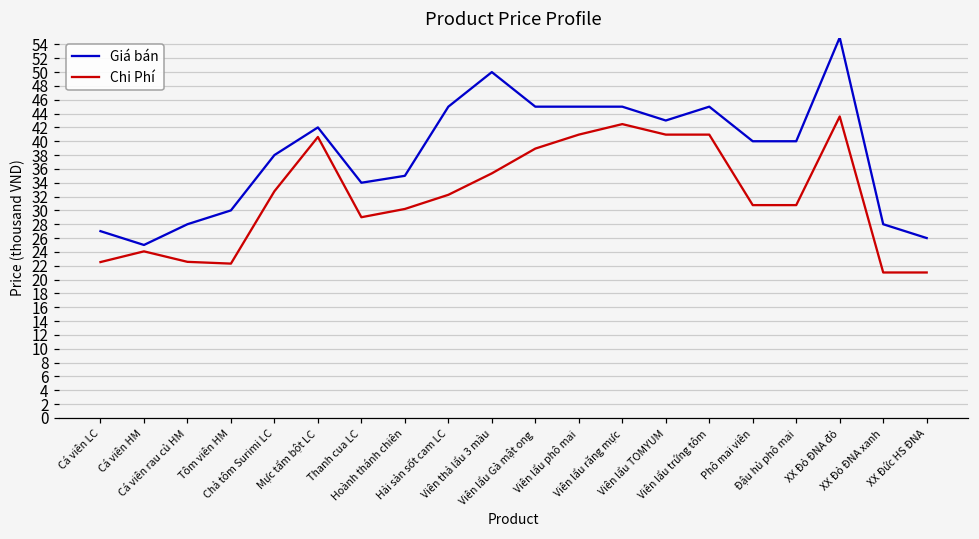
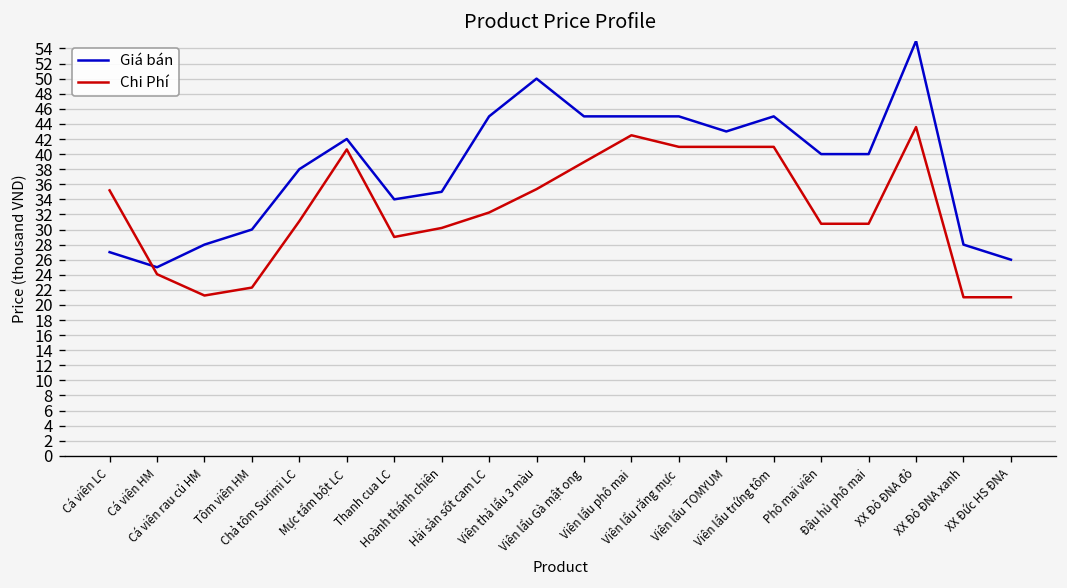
  {
    "Giá bán": {
      "Cá viên LC": 27,
      "Cá viên HM": 25,
      "Cá viên rau củ HM": 28,
      "Tôm viên HM": 30,
      "Chả tôm Surimi LC": 38,
      "Mực tẩm bột LC": 42,
      "Thanh cua LC": 34,
      "Hoành thánh chiên": 35,
      "Hải sản sốt cam LC": 45,
      "Viên thả lẩu 3 màu": 50,
      "Viên lẩu Gà mật ong": 45,
      "Viên lẩu phô mai": 45,
      "Viên lẩu răng mực": 45,
      "Viên lẩu TOMYUM": 43,
      "Viên lẩu trứng tôm": 45,
      "Phô mai viên": 40,
      "Đậu hủ phô mai": 40,
      "XX Đỏ ĐNA đỏ": 55,
      "XX Đỏ ĐNA xanh": 28,
      "XX Đức HS ĐNA": 26
    },
    "Chi Phí": {
-     "Cá viên LC": 23,
+     "Cá viên LC": 35,
      "Cá viên HM": 24,
-     "Cá viên rau củ HM": 23,
+     "Cá viên rau củ HM": 21,
      "Tôm viên HM": 22,
-     "Chả tôm Surimi LC": 33,
+     "Chả tôm Surimi LC": 31,
      "Mực tẩm bột LC": 41,
      "Thanh cua LC": 29,
      "Hoành thánh chiên": 30,
      "Hải sản sốt cam LC": 32,
      "Viên thả lẩu 3 màu": 35,
      "Viên lẩu Gà mật ong": 39,
-     "Viên lẩu phô mai": 41,
-     "Viên lẩu răng mực": 42,
+     "Viên lẩu phô mai": 42,
+     "Viên lẩu răng mực": 41,
      "Viên lẩu TOMYUM": 41,
      "Viên lẩu trứng tôm": 41,
      "Phô mai viên": 31,
      "Đậu hủ phô mai": 31,
      "XX Đỏ ĐNA đỏ": 44,
      "XX Đỏ ĐNA xanh": 21,
      "XX Đức HS ĐNA": 21
    }
  }
